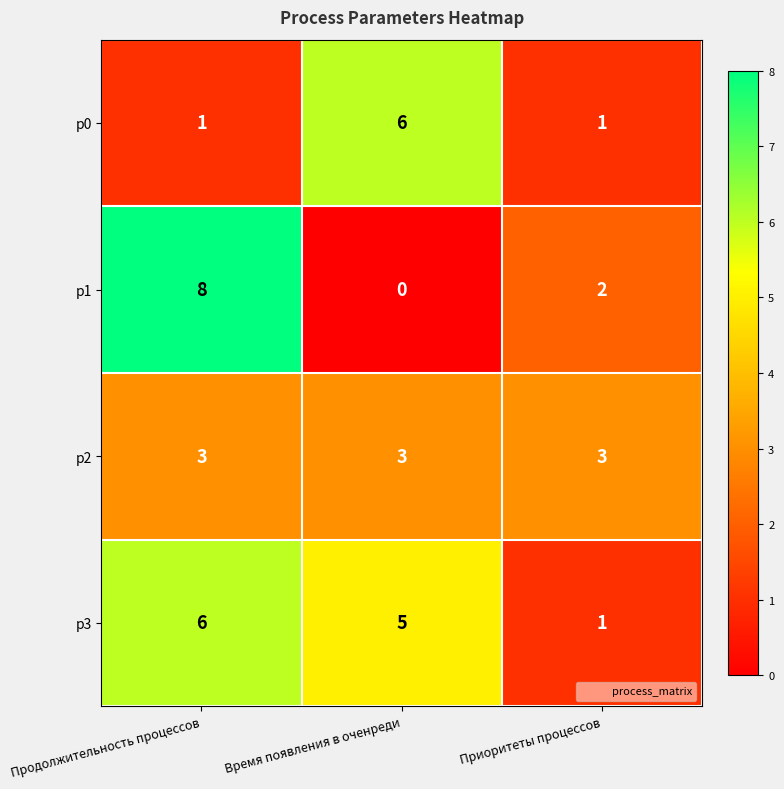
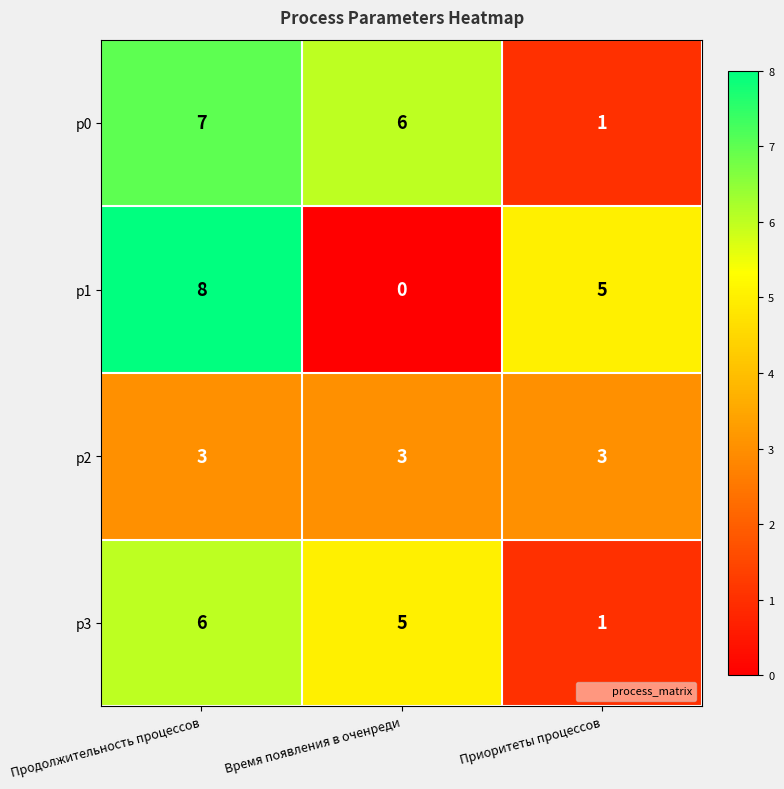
  {
    "p0": {
-     "Продолжительность процессов": 1,
+     "Продолжительность процессов": 7,
      "Время появления в оченреди": 6,
      "Приоритеты процессов": 1
    },
    "p1": {
      "Продолжительность процессов": 8,
      "Время появления в оченреди": 0,
-     "Приоритеты процессов": 2
+     "Приоритеты процессов": 5
    },
    "p2": {
      "Продолжительность процессов": 3,
      "Время появления в оченреди": 3,
      "Приоритеты процессов": 3
    },
    "p3": {
      "Продолжительность процессов": 6,
      "Время появления в оченреди": 5,
      "Приоритеты процессов": 1
    }
  }
